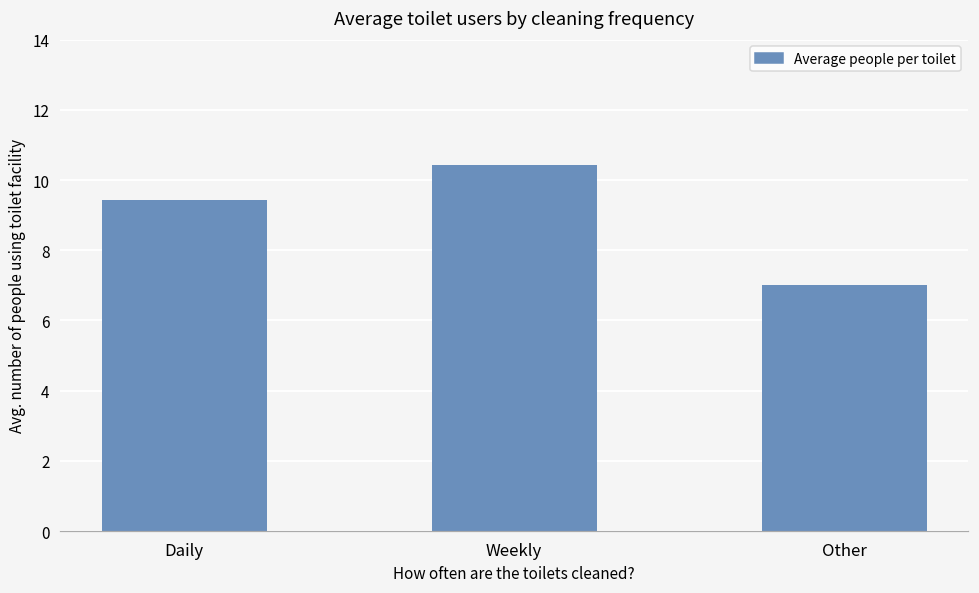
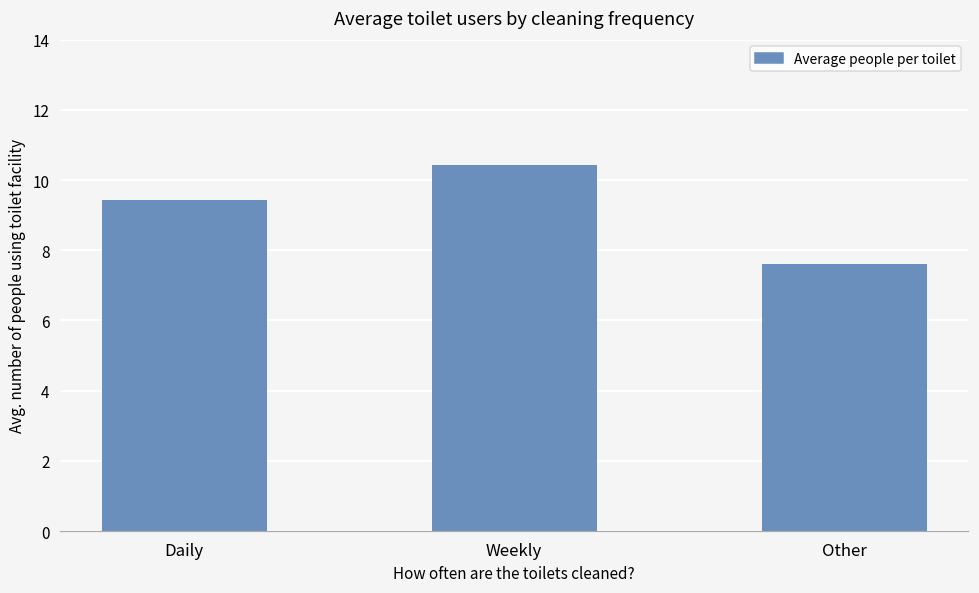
  {
    "Daily": 9.4,
    "Weekly": 10.4,
-   "Other": 7.0
+   "Other": 7.6
  }
